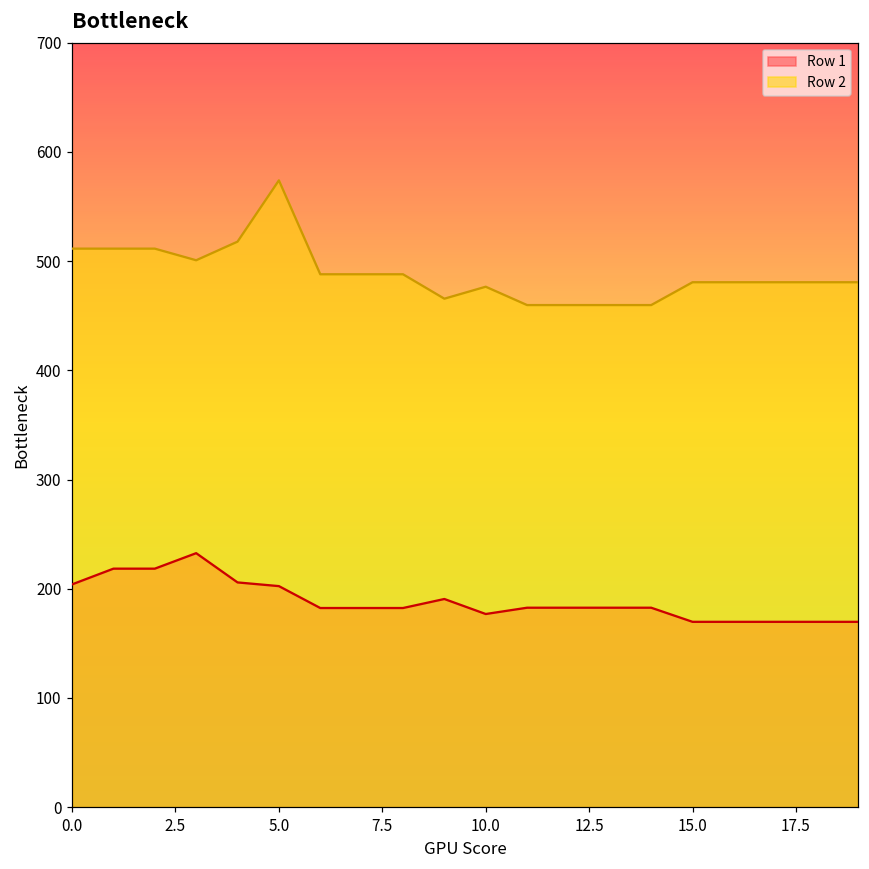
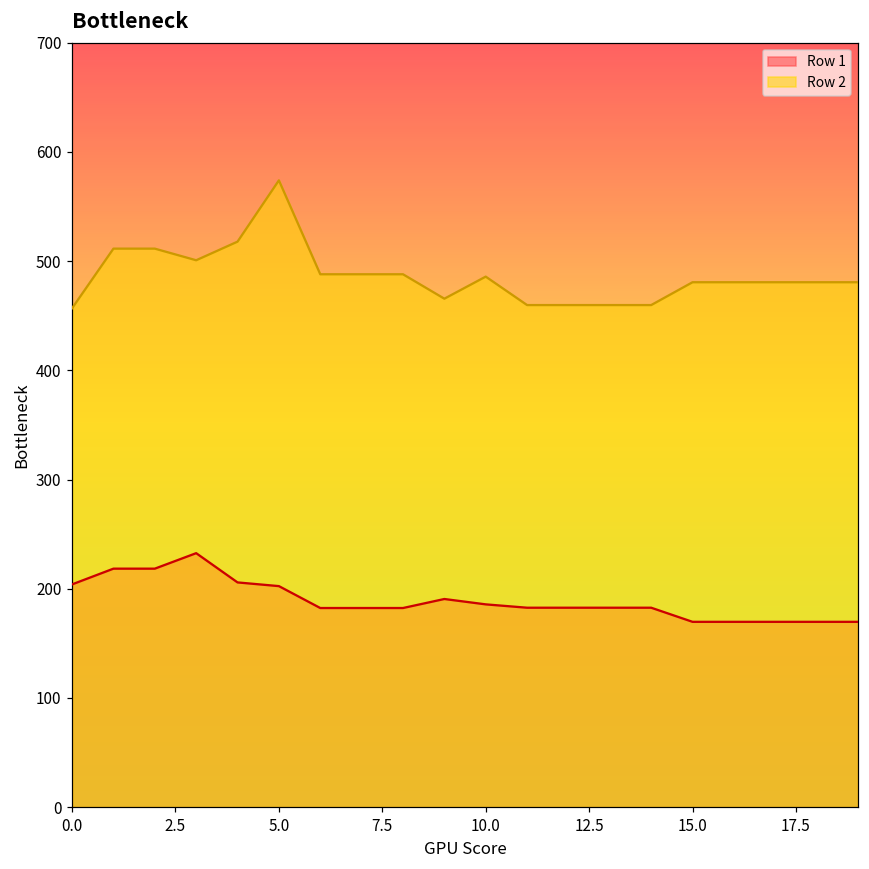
  {
    "Row 1": {
      "0.0": 200,
      "5.0": 200,
-     "10.0": 180,
+     "10.0": 190,
      "15.0": 170
    },
    "Row 2": {
-     "0.0": 510,
+     "0.0": 460,
      "5.0": 570,
-     "10.0": 480,
+     "10.0": 490,
      "15.0": 480
    }
  }
